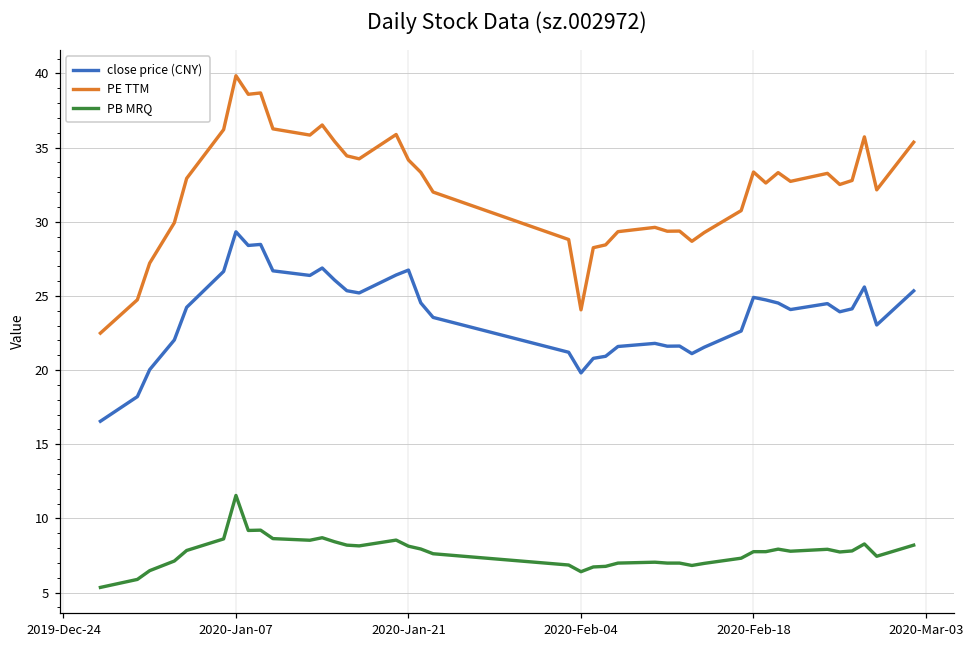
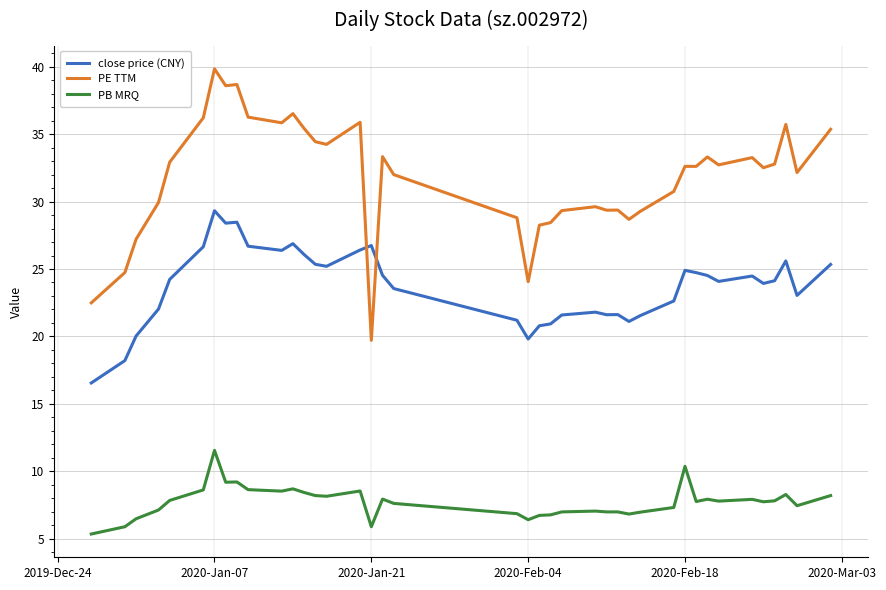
  {
    "close price (CNY)": {
      "2020-Jan-07": 29.3,
      "2020-Jan-21": 26.7,
      "2020-Feb-04": 19.8,
      "2020-Feb-18": 24.9
    },
    "PE TTM": {
      "2020-Jan-07": 39.8,
-     "2020-Jan-21": 34.2,
+     "2020-Jan-21": 19.7,
      "2020-Feb-04": 24.1,
-     "2020-Feb-18": 33.4
+     "2020-Feb-18": 32.6
    },
    "PB MRQ": {
      "2020-Jan-07": 11.6,
-     "2020-Jan-21": 8.1,
+     "2020-Jan-21": 5.9,
      "2020-Feb-04": 6.4,
-     "2020-Feb-18": 7.8
+     "2020-Feb-18": 10.4
    }
  }
